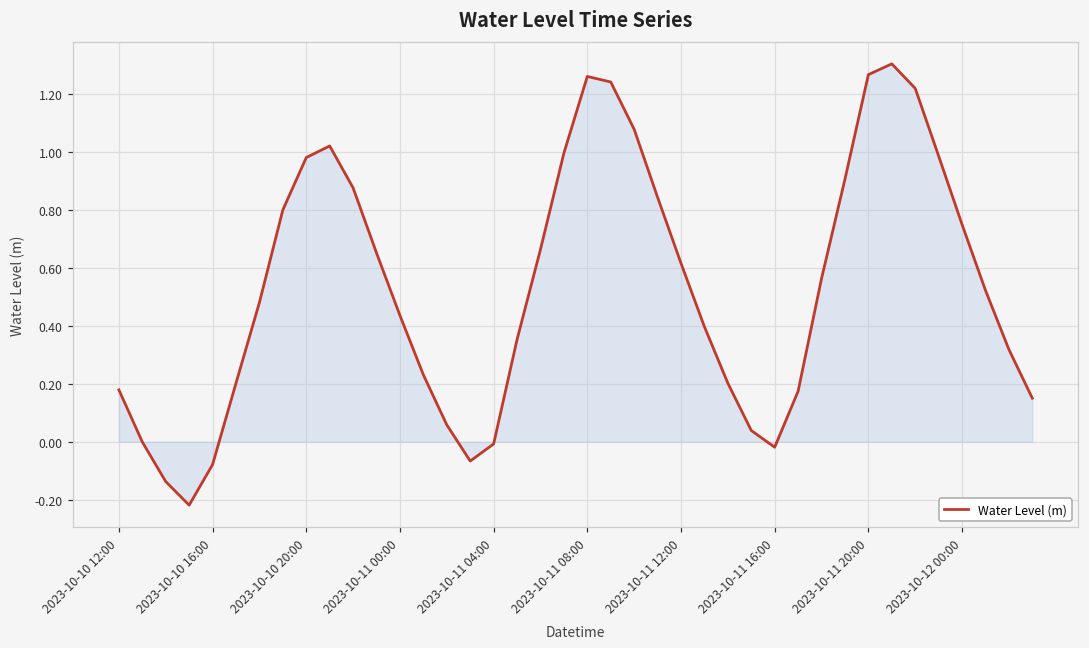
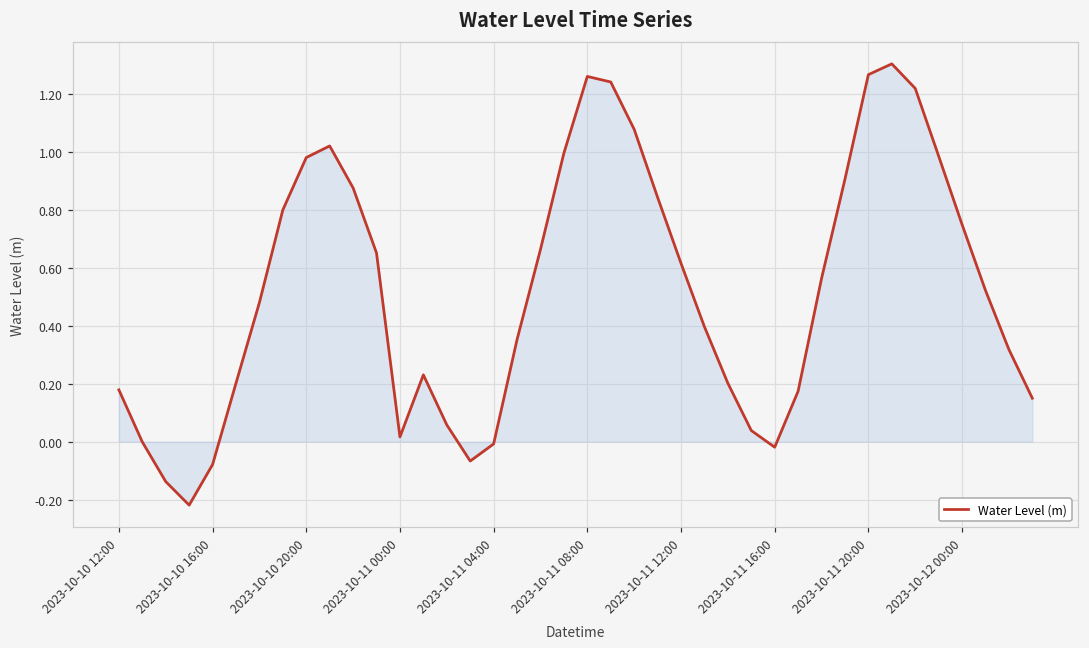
  {
    "Water Level (m)": {
      "2023-10-10 16:00": -0.08,
-     "2023-10-11 00:00": 0.44,
+     "2023-10-11 00:00": 0.02,
      "2023-10-11 16:00": -0.02
    }
  }
